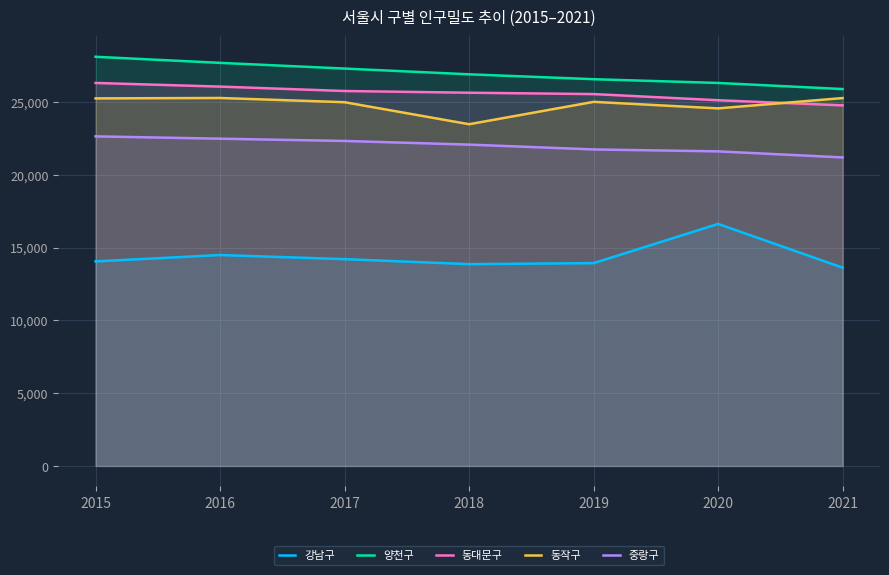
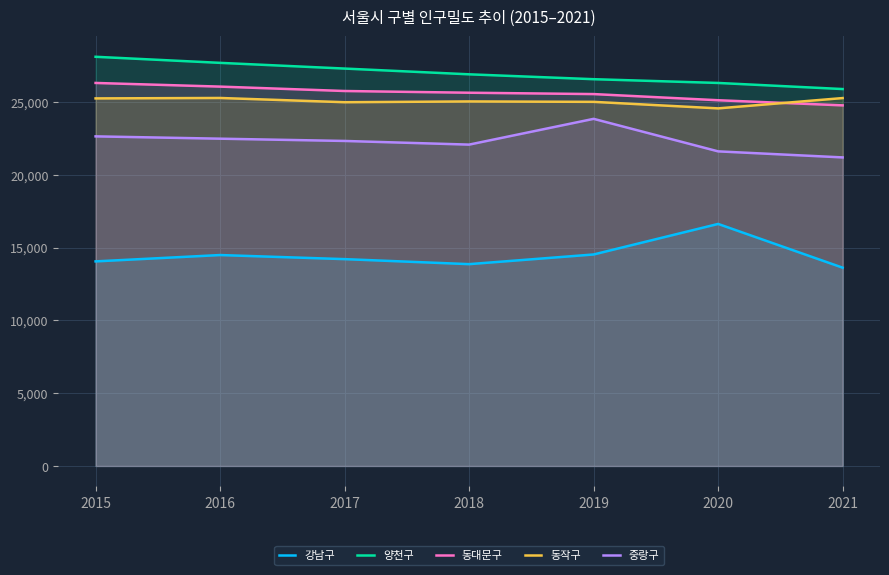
  {
    "강남구": {
      "2015": "14,000",
      "2016": "14,500",
      "2017": "14,200",
      "2018": "13,900",
-     "2019": "13,900",
+     "2019": "14,500",
      "2020": "16,600",
      "2021": "13,600"
    },
    "양천구": {
      "2015": "28,100",
      "2016": "27,700",
      "2017": "27,300",
      "2018": "26,900",
      "2019": "26,600",
      "2020": "26,300",
      "2021": "25,900"
    },
    "동대문구": {
      "2015": "26,300",
      "2016": "26,100",
      "2017": "25,700",
      "2018": "25,600",
      "2019": "25,500",
      "2020": "25,100",
      "2021": "24,800"
    },
    "동작구": {
      "2015": "25,200",
      "2016": "25,300",
      "2017": "25,000",
-     "2018": "23,500",
+     "2018": "25,000",
      "2019": "25,000",
      "2020": "24,600",
      "2021": "25,300"
    },
    "중랑구": {
      "2015": "22,600",
      "2016": "22,500",
      "2017": "22,300",
      "2018": "22,100",
-     "2019": "21,700",
+     "2019": "23,800",
      "2020": "21,600",
      "2021": "21,200"
    }
  }
